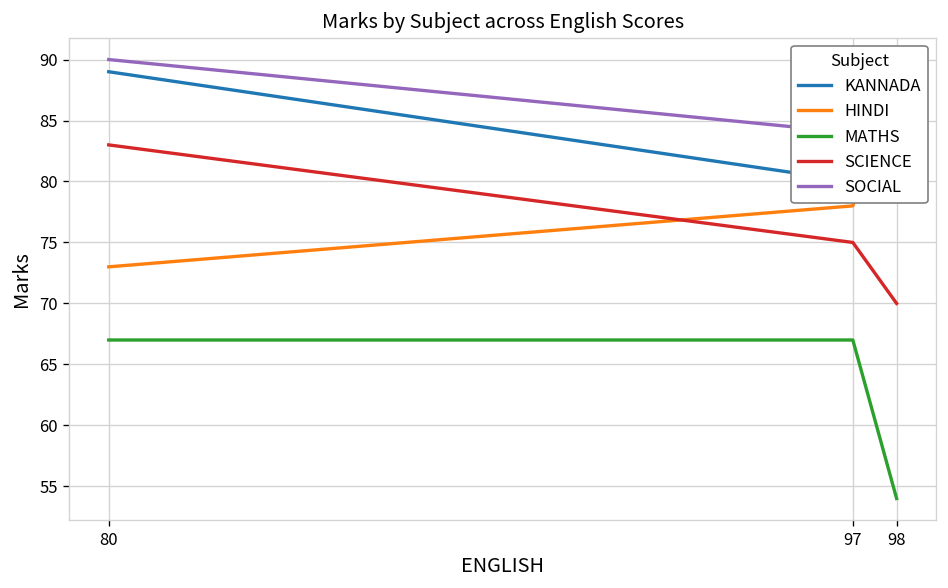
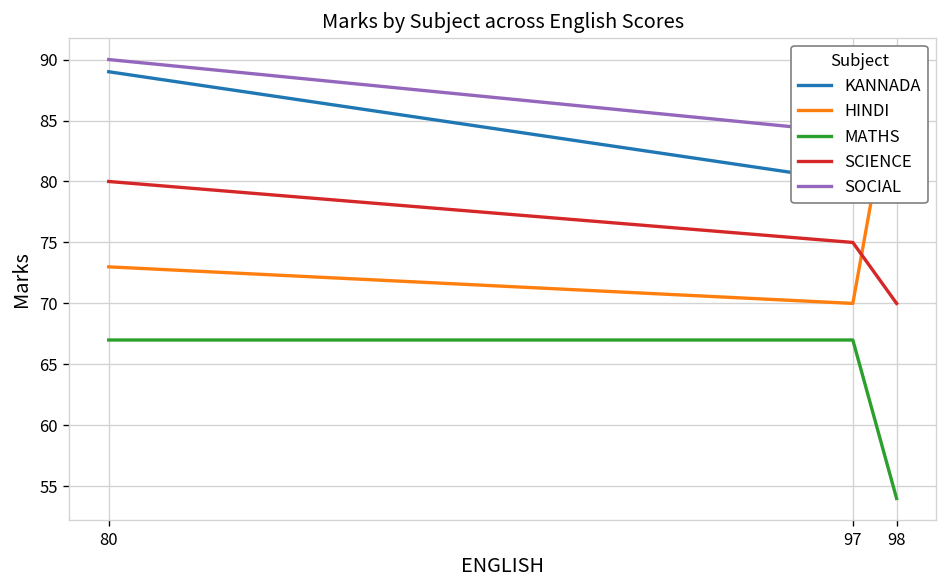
  {
    "KANNADA": {
      "80": 89
    },
    "HINDI": {
      "80": 73,
-     "97": 78
+     "97": 70
    },
    "MATHS": {
      "80": 67,
      "97": 67,
      "98": 54
    },
    "SCIENCE": {
-     "80": 83,
+     "80": 80,
      "97": 75,
      "98": 70
    },
    "SOCIAL": {
      "80": 90
    }
  }
